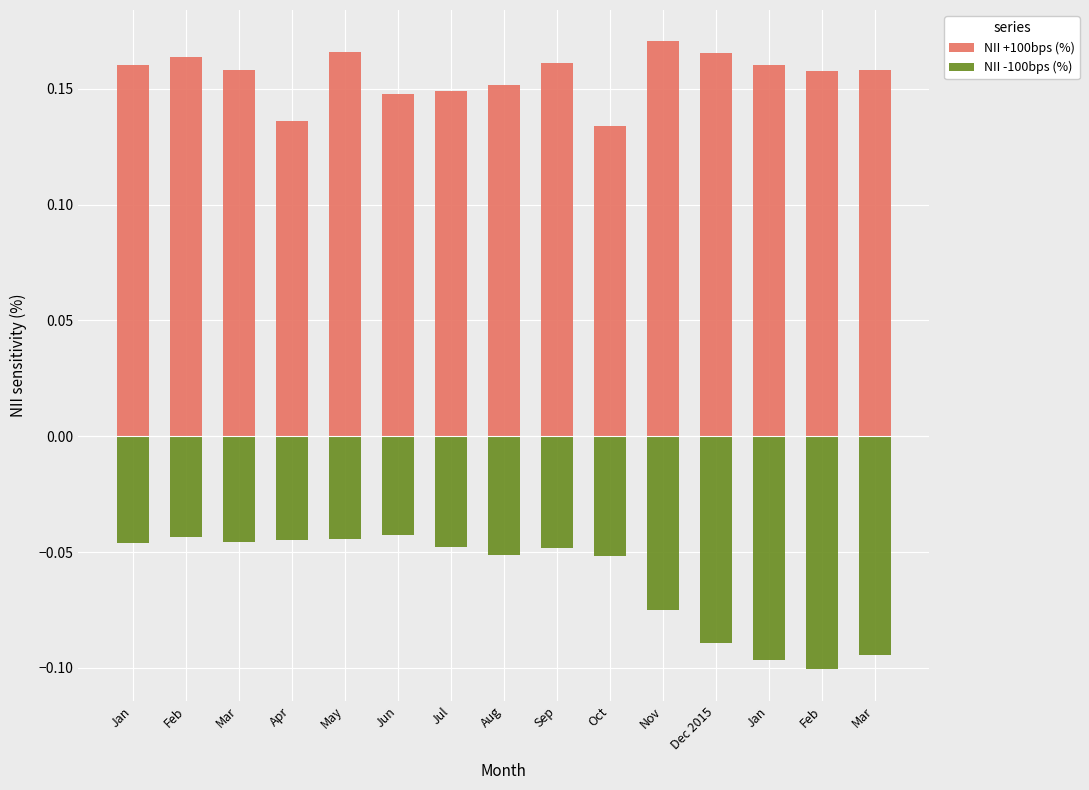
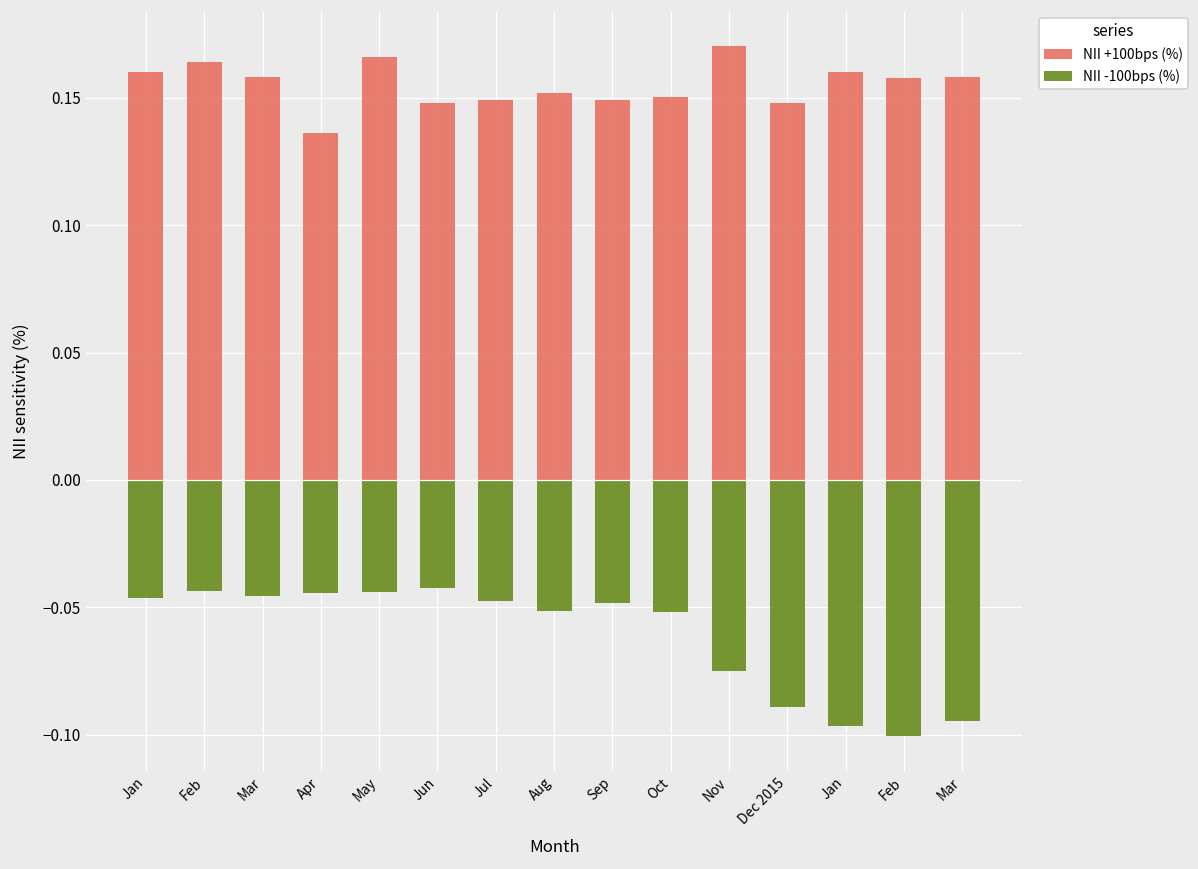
  {
    "NII +100bps (%)": {
      "Apr": 0.136,
      "May": 0.166,
      "Jun": 0.148,
      "Jul": 0.149,
      "Aug": 0.152,
-     "Sep": 0.161,
-     "Oct": 0.134,
+     "Sep": 0.149,
+     "Oct": 0.150,
      "Nov": 0.170,
-     "Dec 2015": 0.166
+     "Dec 2015": 0.148
    }
  }
